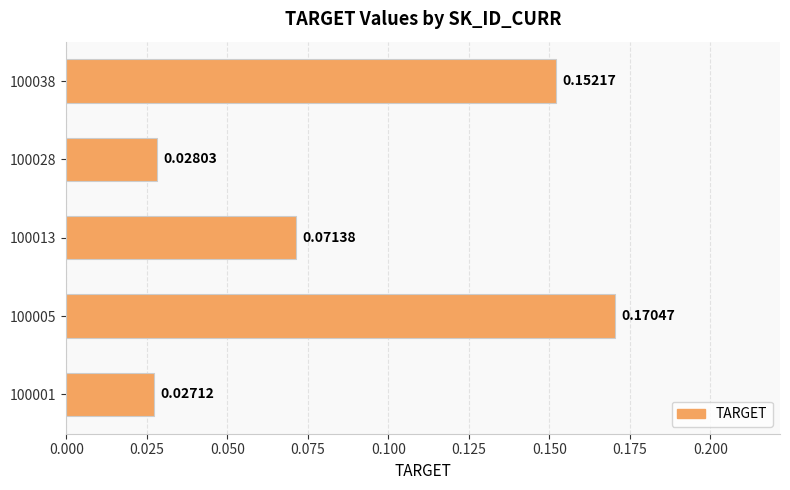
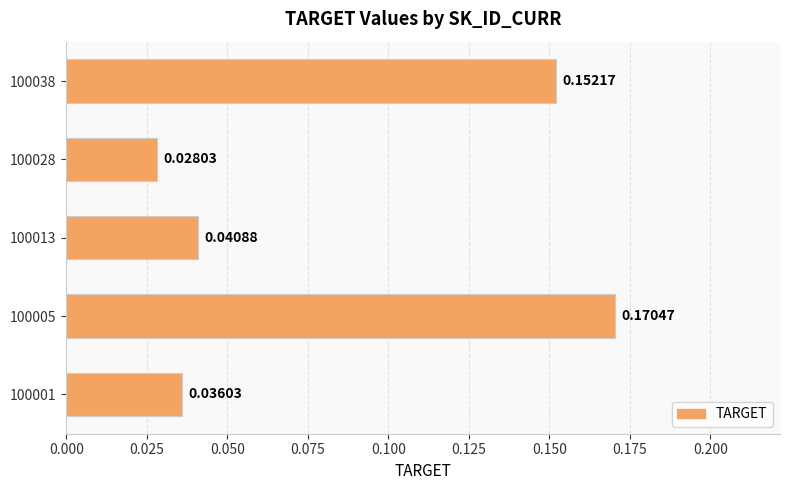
  {
    "100038": 0.15217,
    "100028": 0.02803,
-   "100013": 0.07138,
+   "100013": 0.04088,
    "100005": 0.17047,
-   "100001": 0.02712
+   "100001": 0.03603
  }
